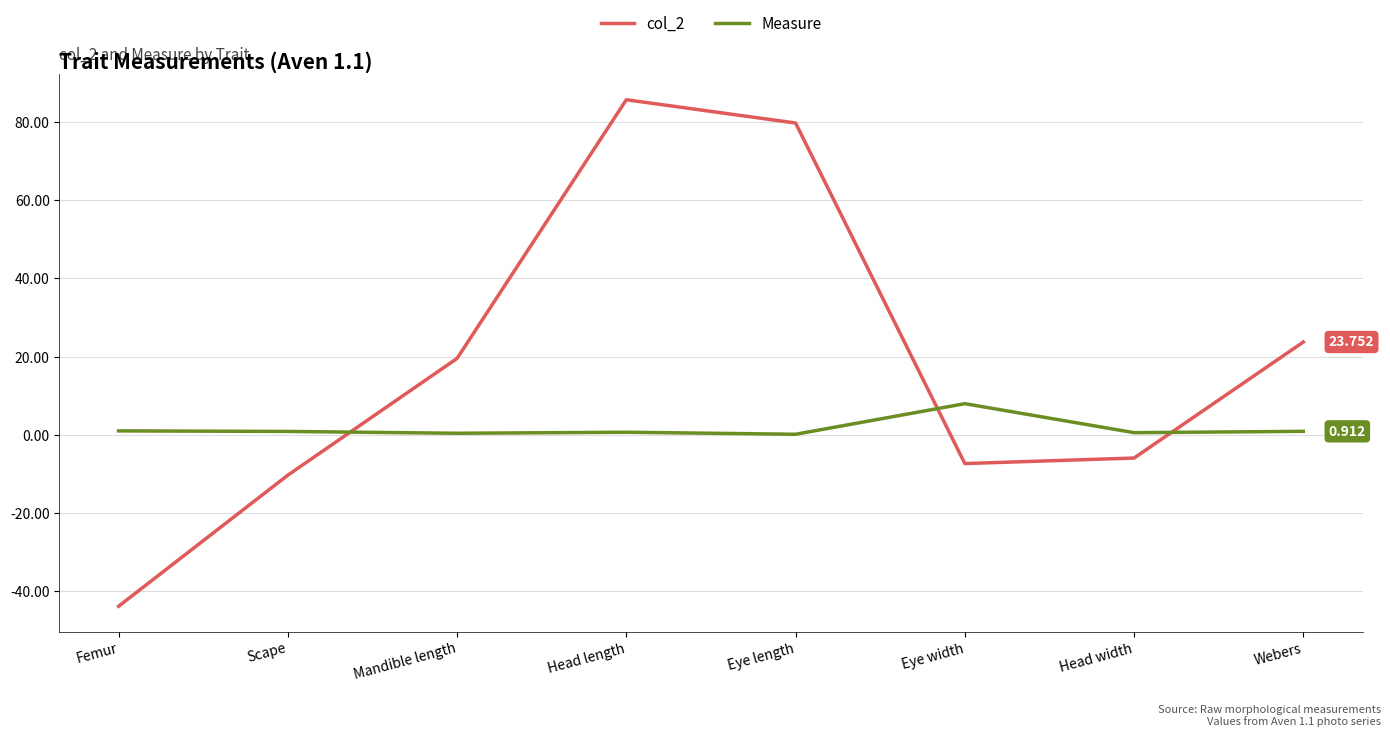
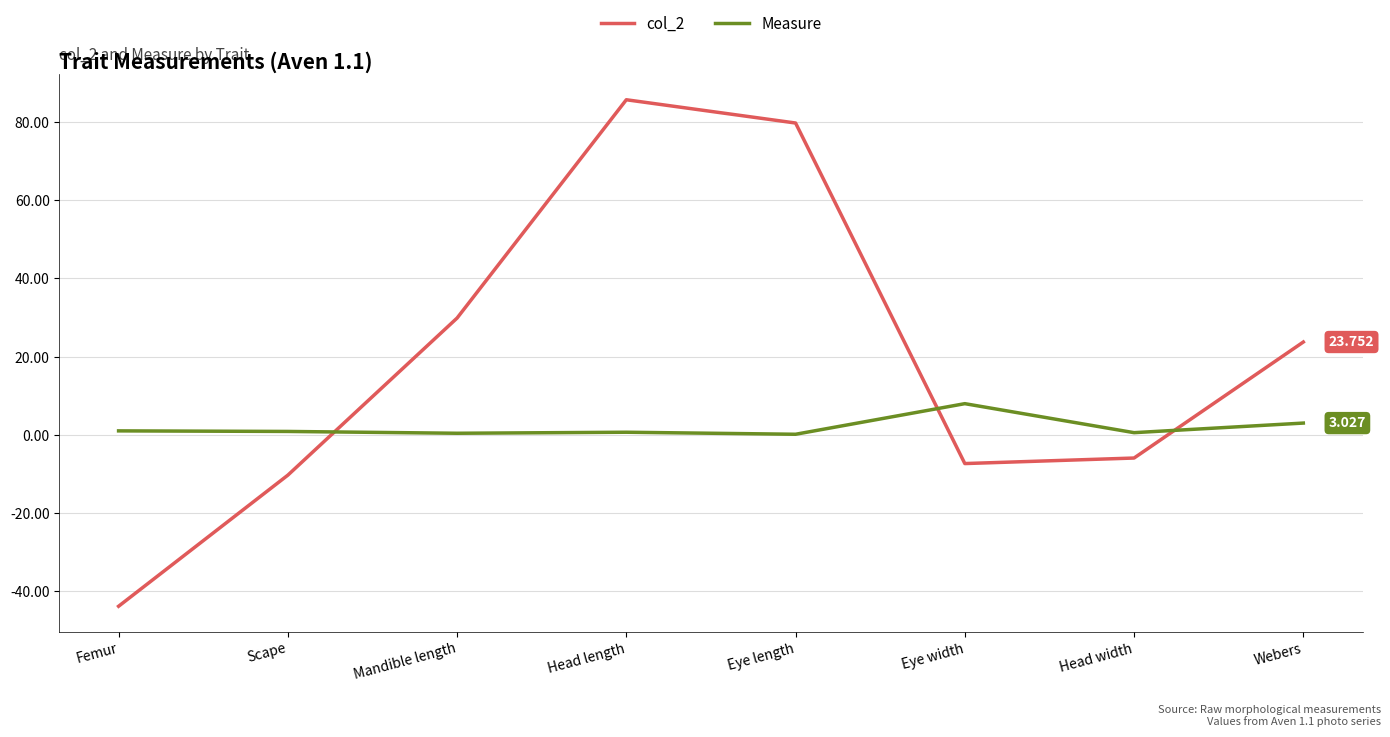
  {
    "col_2": {
      "Femur": -44,
      "Scape": -10,
-     "Mandible length": 20,
+     "Mandible length": 30,
      "Head length": 86,
      "Eye length": 80,
      "Eye width": -7,
      "Head width": -6,
      "Webers": 24
    },
    "Measure": {
-     "Webers": 0.912
+     "Webers": 3.027
    }
  }
